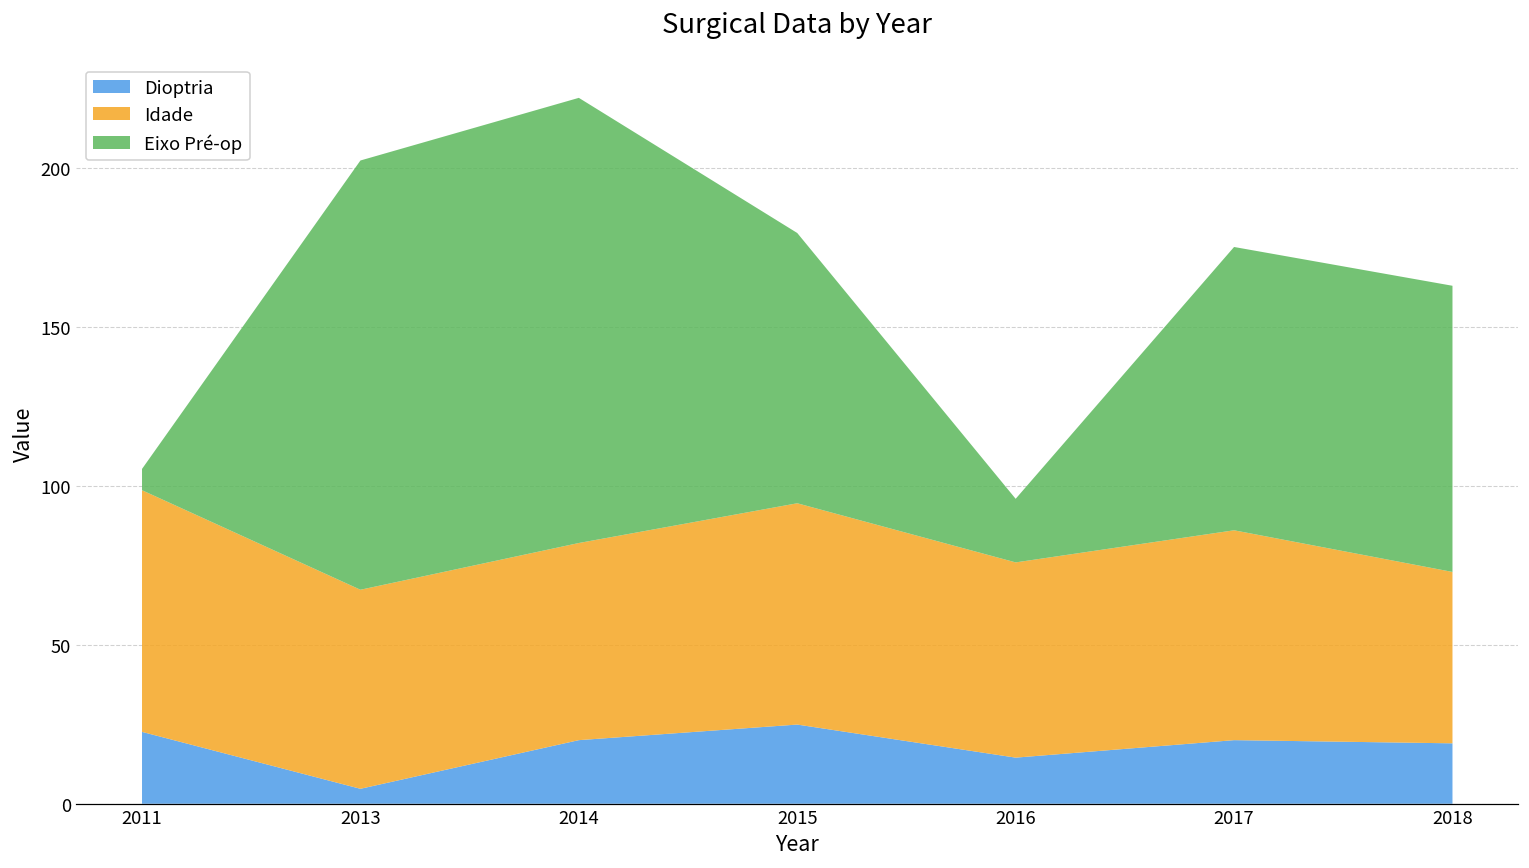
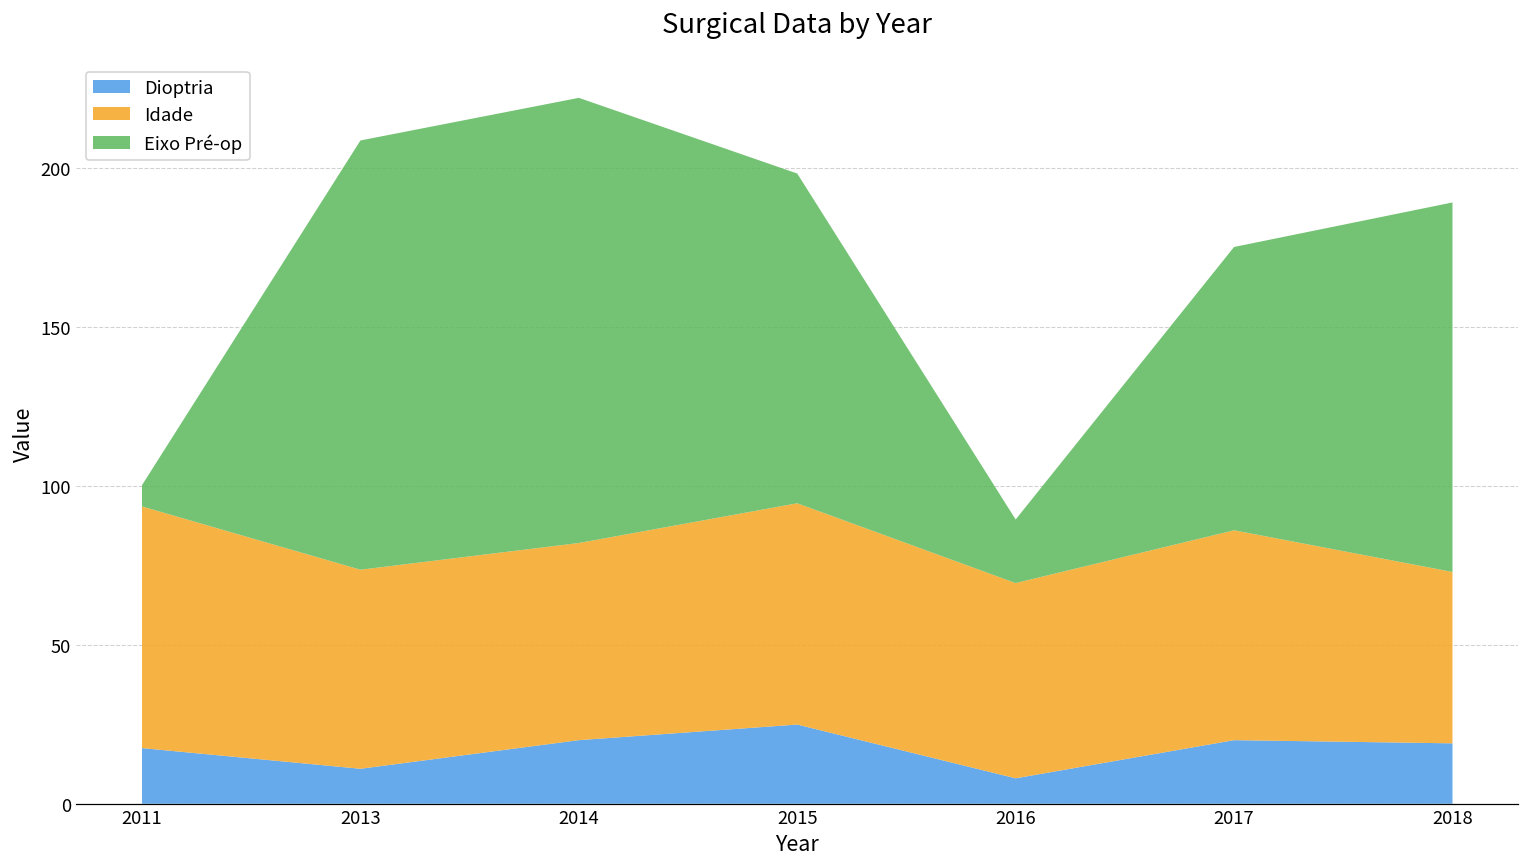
  {
    "Dioptria": {
-     "2011": 23,
-     "2013": 5,
+     "2011": 18,
+     "2013": 11,
      "2014": 20,
      "2015": 25,
-     "2016": 15,
+     "2016": 8,
      "2017": 20,
      "2018": 19
    },
    "Idade": {
      "2011": 76,
      "2013": 63,
      "2014": 62,
      "2015": 70,
      "2016": 61,
      "2017": 66,
      "2018": 54
    },
    "Eixo Pré-op": {
      "2011": 7,
      "2013": 135,
      "2014": 140,
-     "2015": 85,
+     "2015": 104,
      "2016": 20,
      "2017": 89,
-     "2018": 90
+     "2018": 116
    }
  }
